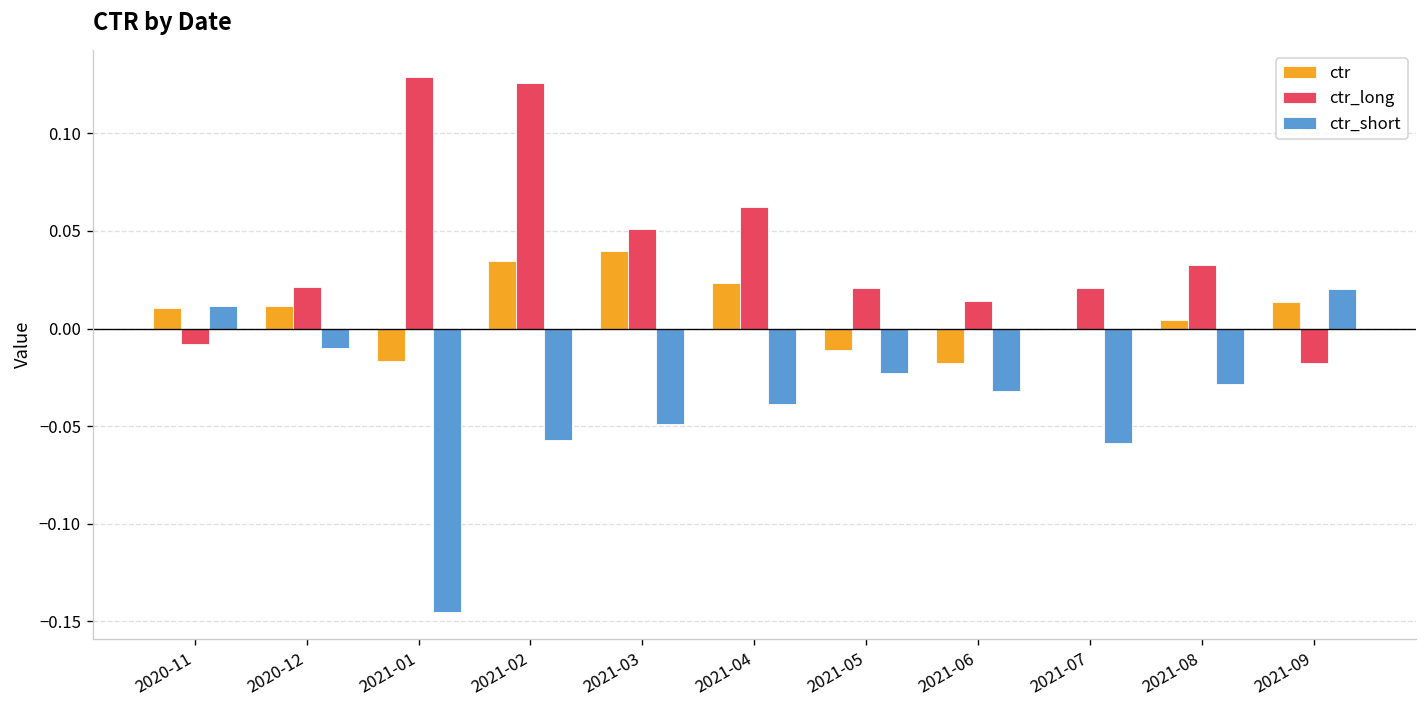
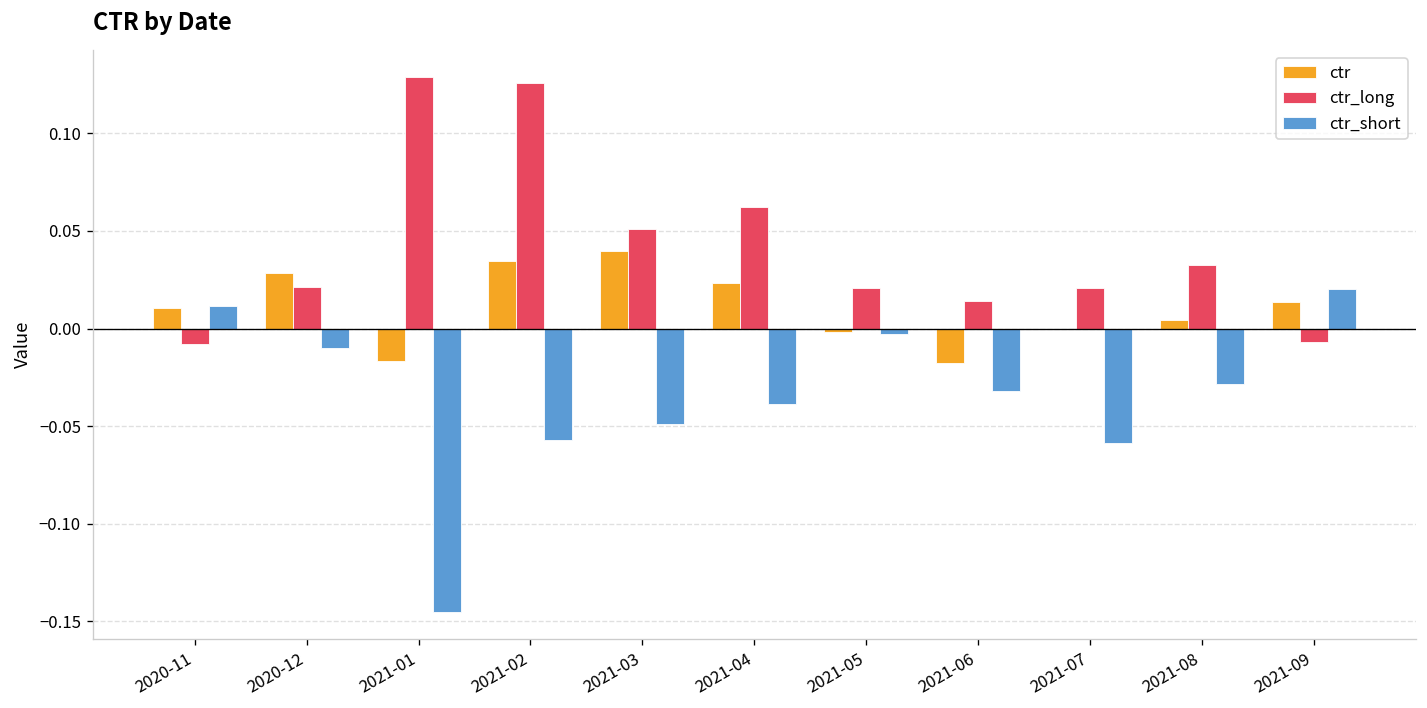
  {
    "ctr": {
      "2020-11": 0.011,
-     "2020-12": 0.011,
+     "2020-12": 0.028,
      "2021-01": -0.016,
      "2021-02": 0.035,
      "2021-03": 0.040,
      "2021-04": 0.023,
-     "2021-05": -0.011,
+     "2021-05": -0.002,
      "2021-06": -0.018,
      "2021-08": 0.004,
      "2021-09": 0.014
    },
    "ctr_long": {
      "2020-11": -0.008,
      "2020-12": 0.021,
      "2021-01": 0.129,
      "2021-02": 0.126,
      "2021-03": 0.051,
      "2021-04": 0.062,
      "2021-05": 0.021,
      "2021-06": 0.014,
      "2021-07": 0.021,
      "2021-08": 0.032,
-     "2021-09": -0.018
+     "2021-09": -0.007
    },
    "ctr_short": {
      "2020-11": 0.011,
      "2020-12": -0.010,
      "2021-01": -0.145,
      "2021-02": -0.057,
      "2021-03": -0.049,
      "2021-04": -0.039,
-     "2021-05": -0.023,
+     "2021-05": -0.003,
      "2021-06": -0.032,
      "2021-07": -0.059,
      "2021-08": -0.028,
      "2021-09": 0.020
    }
  }
